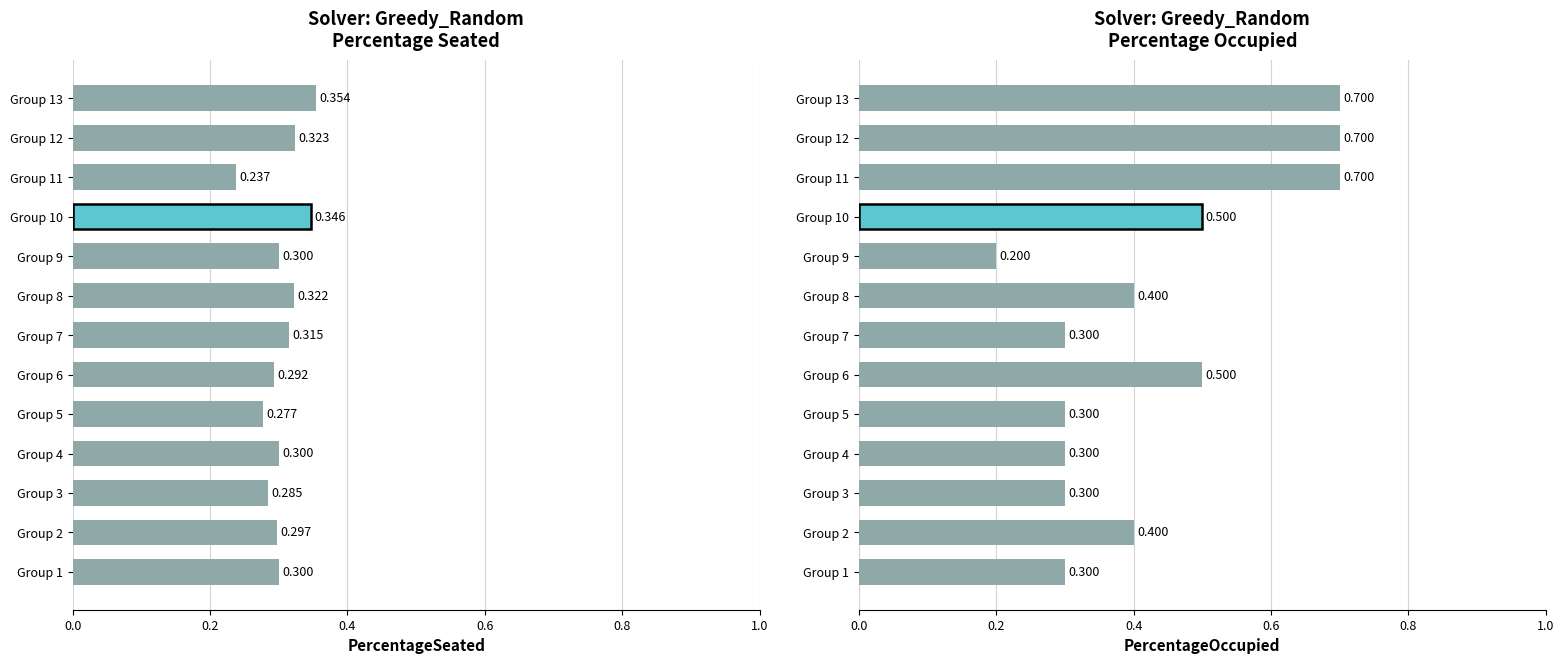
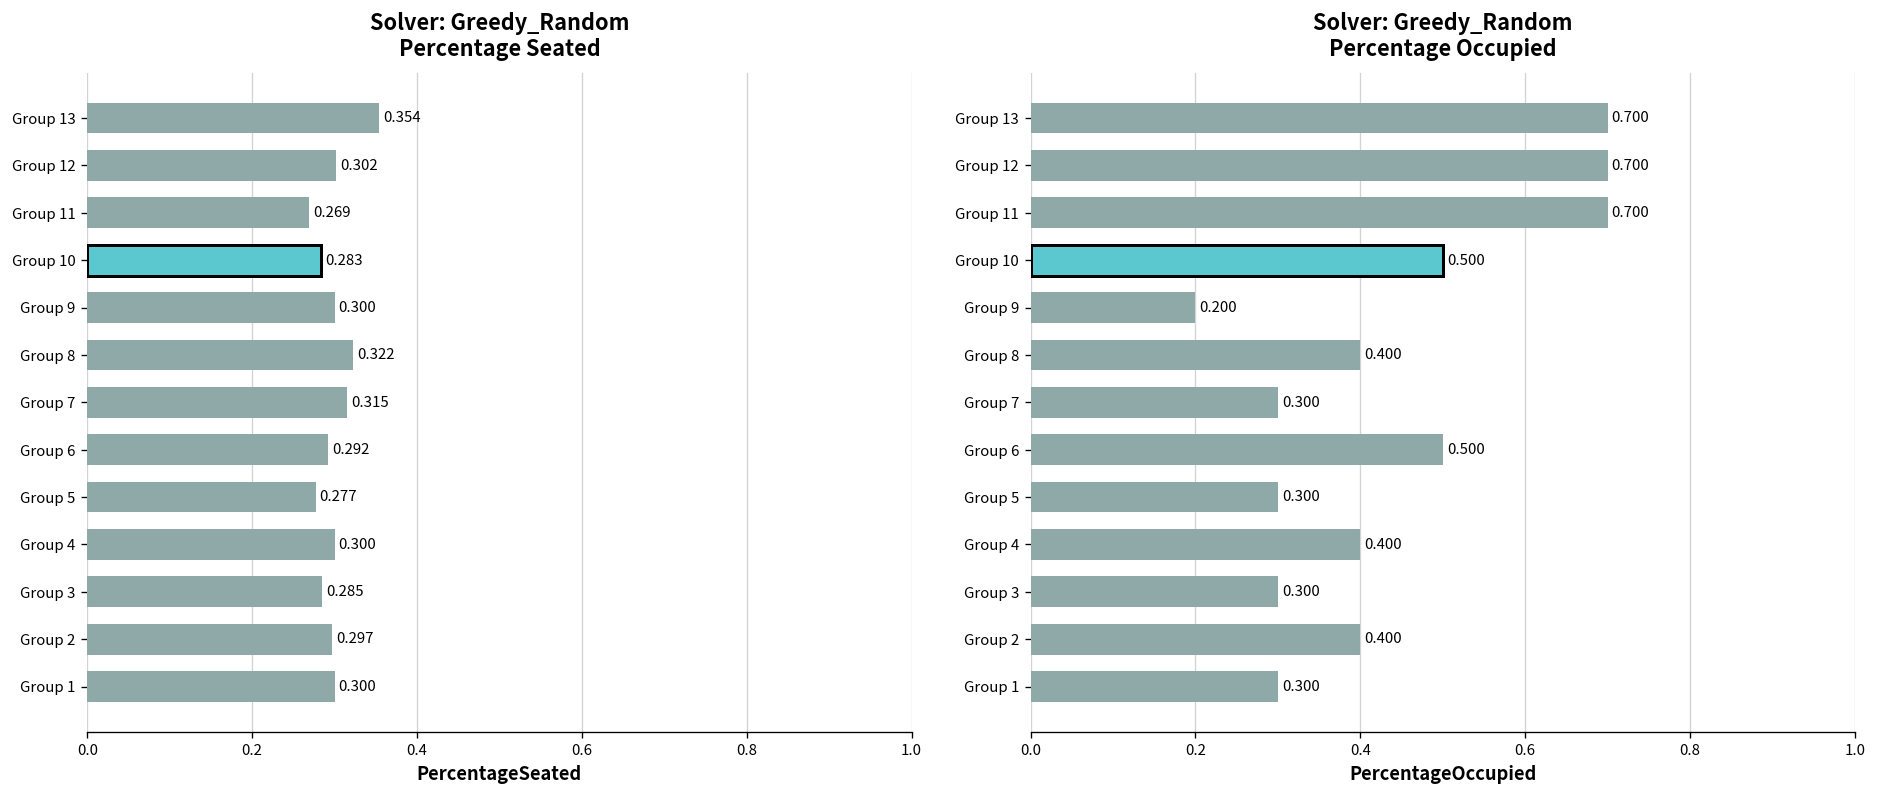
  {
    "Solver: Greedy_Random Percentage Seated": {
      "Group 13": 0.354,
-     "Group 12": 0.323,
-     "Group 11": 0.237,
-     "Group 10": 0.346,
+     "Group 12": 0.302,
+     "Group 11": 0.269,
+     "Group 10": 0.283,
      "Group 9": 0.300,
      "Group 8": 0.322,
      "Group 7": 0.315,
      "Group 6": 0.292,
      "Group 5": 0.277,
      "Group 4": 0.300,
      "Group 3": 0.285,
      "Group 2": 0.297,
      "Group 1": 0.300
    },
    "Solver: Greedy_Random Percentage Occupied": {
      "Group 13": 0.700,
      "Group 12": 0.700,
      "Group 11": 0.700,
      "Group 10": 0.500,
      "Group 9": 0.200,
      "Group 8": 0.400,
      "Group 7": 0.300,
      "Group 6": 0.500,
      "Group 5": 0.300,
-     "Group 4": 0.300,
+     "Group 4": 0.400,
      "Group 3": 0.300,
      "Group 2": 0.400,
      "Group 1": 0.300
    }
  }
